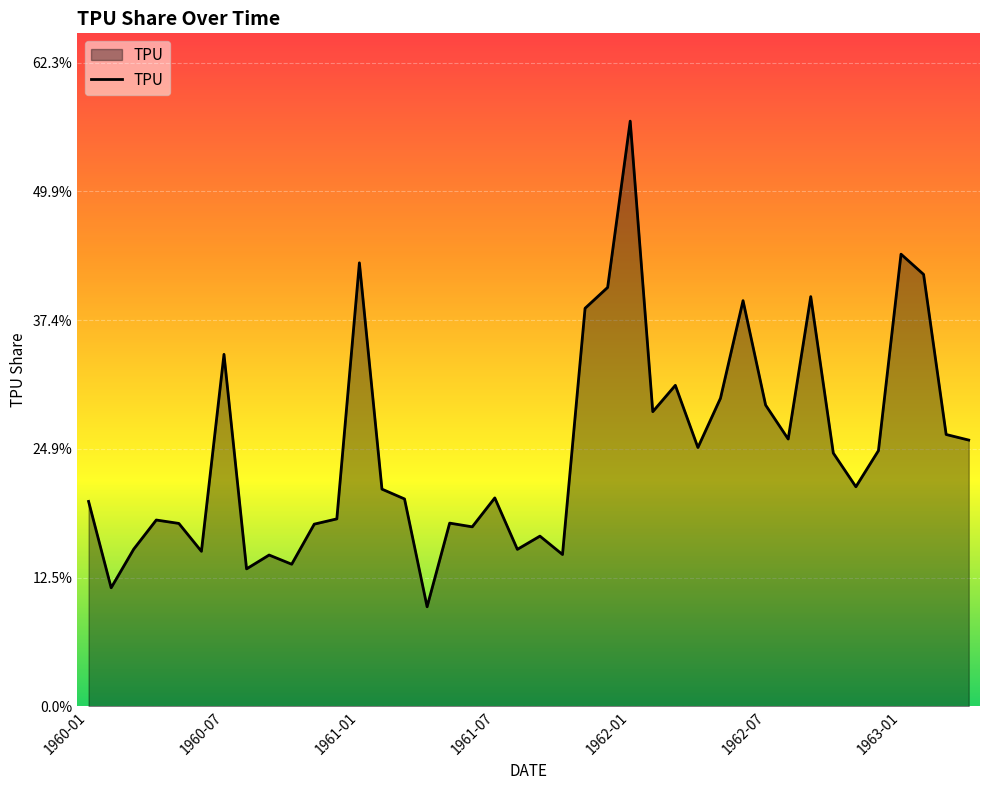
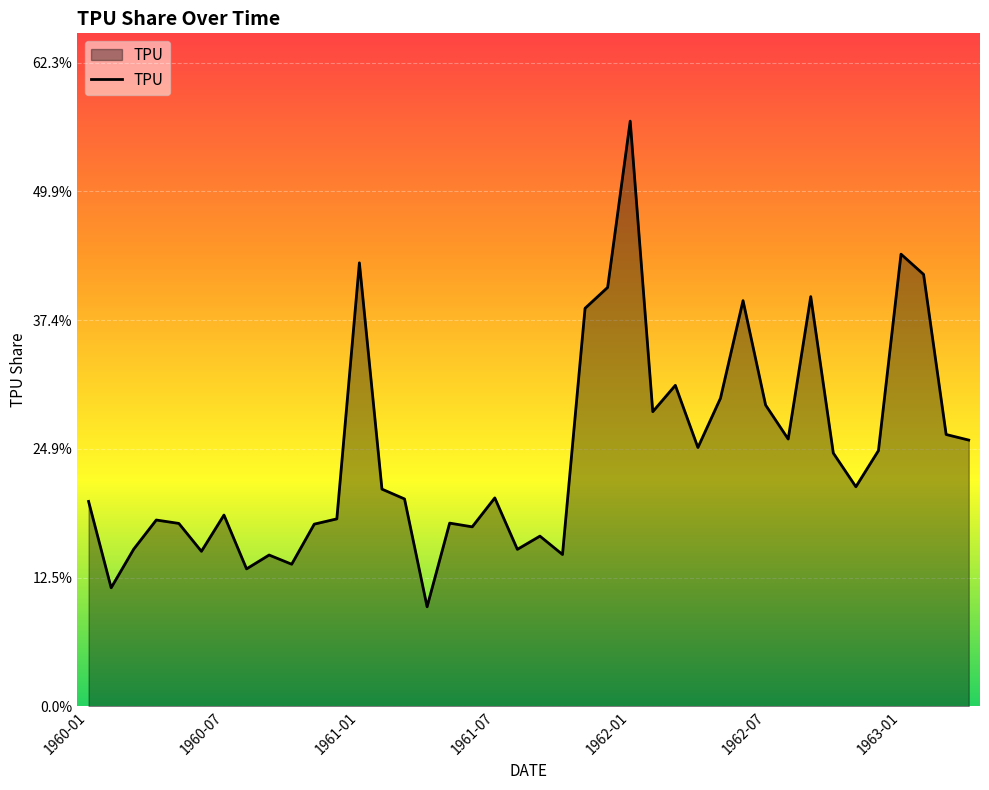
  {
    "1960-01": "19.9%",
-   "1960-07": "34.1%",
+   "1960-07": "18.5%",
    "1961-01": "43.0%",
    "1961-07": "20.2%",
    "1962-01": "56.7%",
    "1962-07": "29.2%",
    "1963-01": "43.8%"
  }
